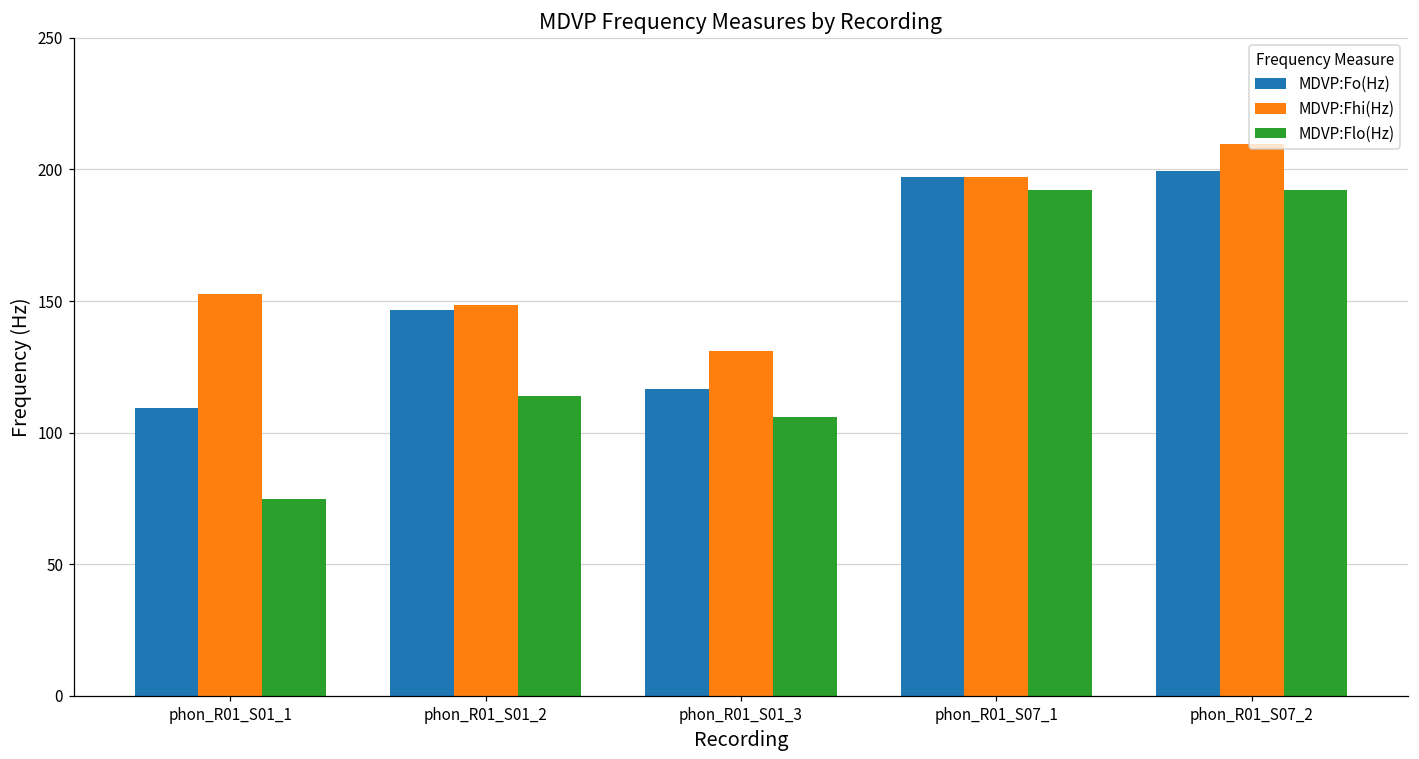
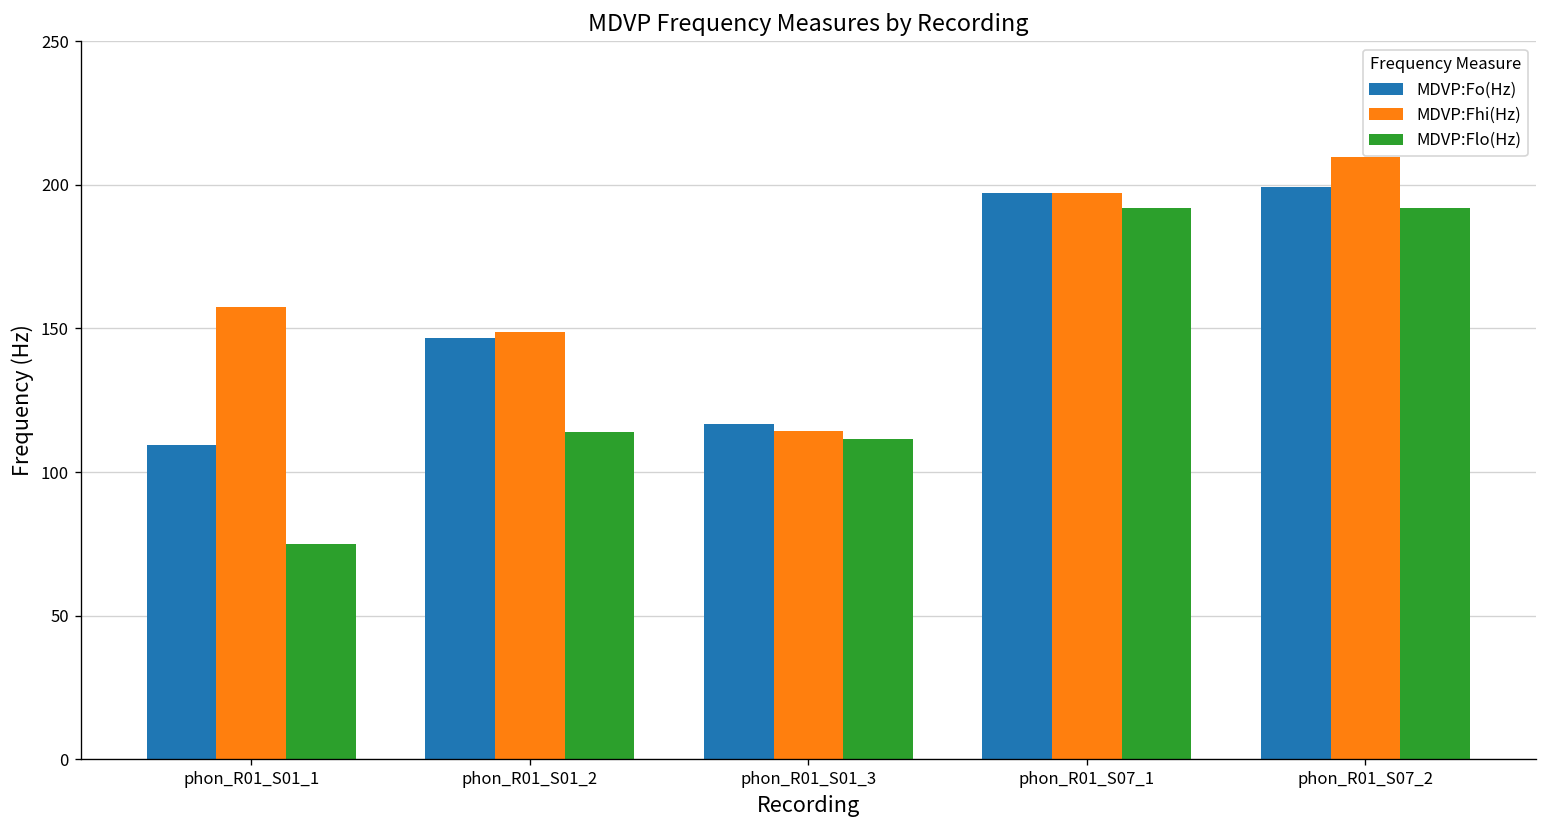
  {
    "MDVP:Fo(Hz)": {
      "phon_R01_S01_1": 109,
      "phon_R01_S01_2": 147,
      "phon_R01_S01_3": 117,
      "phon_R01_S07_1": 197,
      "phon_R01_S07_2": 199
    },
    "MDVP:Fhi(Hz)": {
-     "phon_R01_S01_1": 153,
+     "phon_R01_S01_1": 157,
      "phon_R01_S01_2": 149,
-     "phon_R01_S01_3": 131,
+     "phon_R01_S01_3": 114,
      "phon_R01_S07_1": 197,
      "phon_R01_S07_2": 210
    },
    "MDVP:Flo(Hz)": {
      "phon_R01_S01_1": 75,
      "phon_R01_S01_2": 114,
-     "phon_R01_S01_3": 106,
+     "phon_R01_S01_3": 112,
      "phon_R01_S07_1": 192,
      "phon_R01_S07_2": 192
    }
  }
